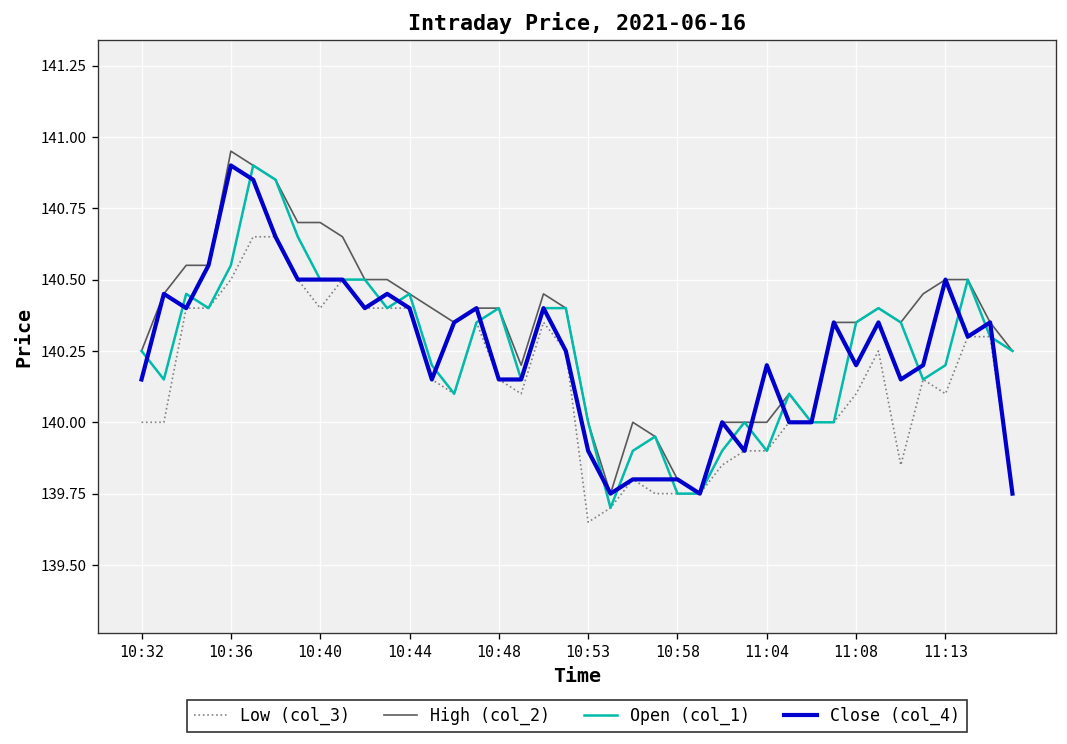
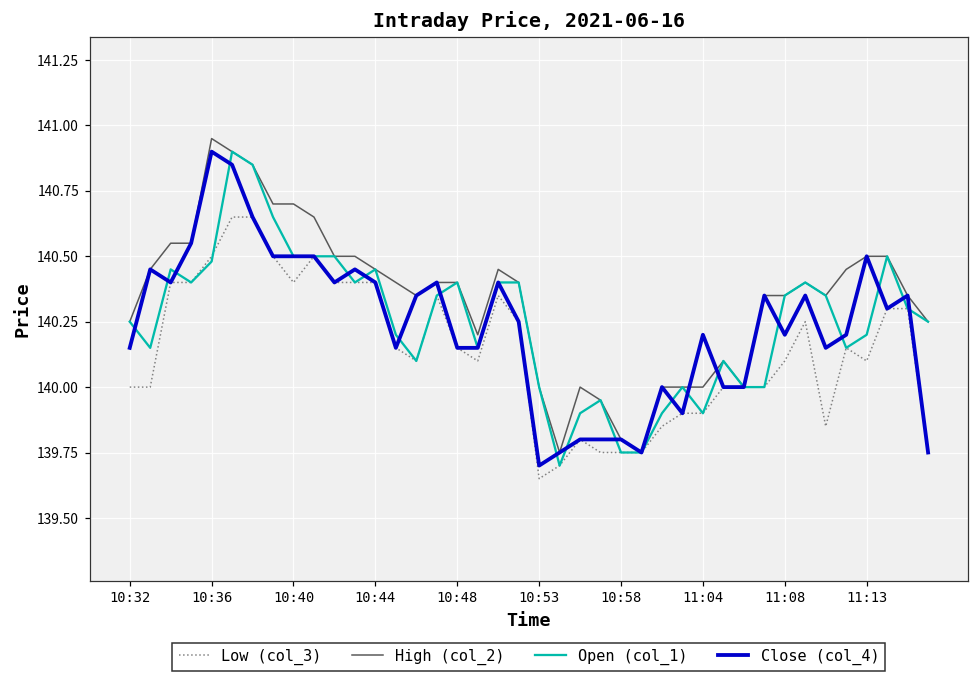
  {
    "Low (col_3)": {
      "10:32": 140.00,
      "10:36": 140.50,
      "10:40": 140.40,
      "10:53": 139.65,
      "11:08": 140.10,
      "11:13": 140.10
    },
    "High (col_2)": {
      "10:36": 140.95,
      "10:40": 140.70,
      "11:04": 140.00
    },
    "Open (col_1)": {
-     "10:36": 140.55,
+     "10:36": 140.48,
      "11:13": 140.20
    },
    "Close (col_4)": {
      "10:32": 140.15,
      "10:36": 140.9,
-     "10:53": 139.9,
+     "10:53": 139.7,
      "11:04": 140.2,
      "11:08": 140.2
    }
  }
